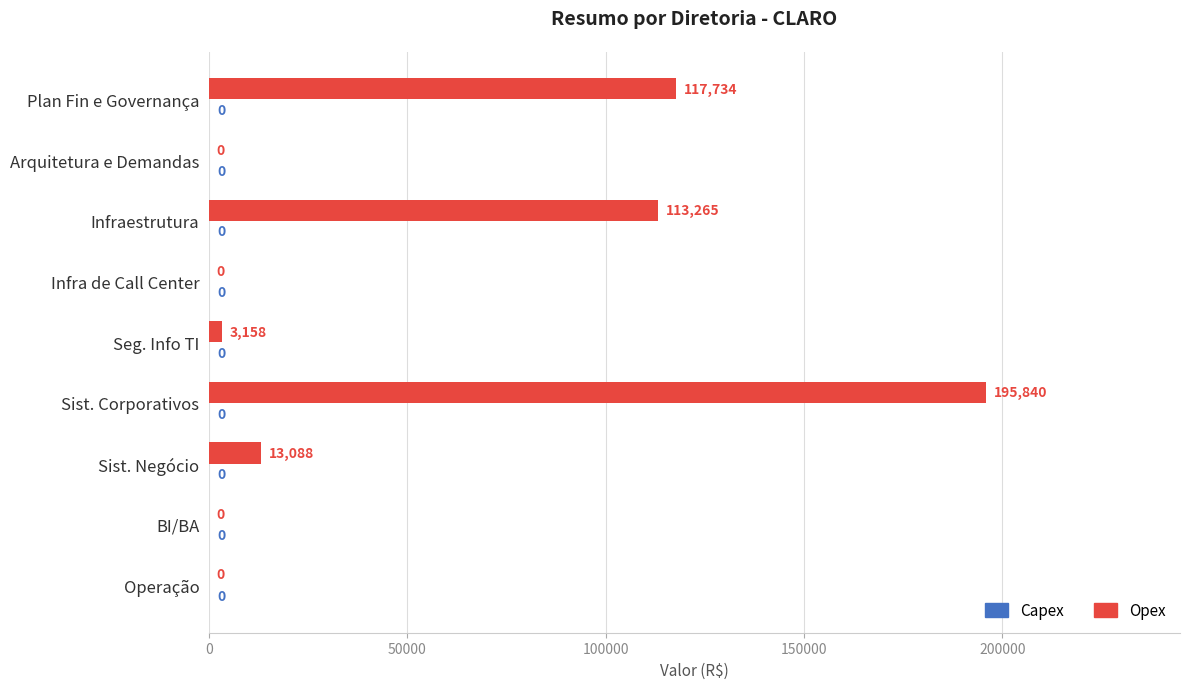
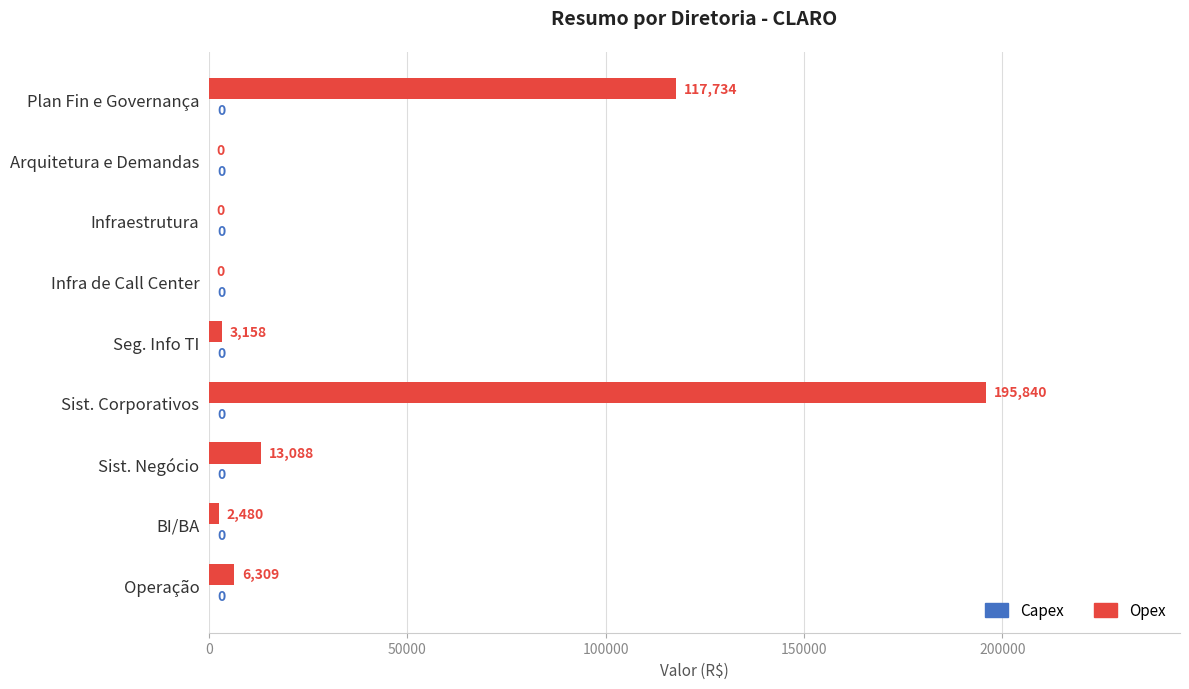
  {
    "Capex": {
      "Plan Fin e Governança": "0",
      "Arquitetura e Demandas": "0",
      "Infraestrutura": "0",
      "Infra de Call Center": "0",
      "Seg. Info TI": "0",
      "Sist. Corporativos": "0",
      "Sist. Negócio": "0",
      "BI/BA": "0",
      "Operação": "0"
    },
    "Opex": {
      "Plan Fin e Governança": "117,734",
      "Arquitetura e Demandas": "0",
-     "Infraestrutura": "113,265",
+     "Infraestrutura": "0",
      "Infra de Call Center": "0",
      "Seg. Info TI": "3,158",
      "Sist. Corporativos": "195,840",
      "Sist. Negócio": "13,088",
-     "BI/BA": "0",
-     "Operação": "0"
+     "BI/BA": "2,480",
+     "Operação": "6,309"
    }
  }
